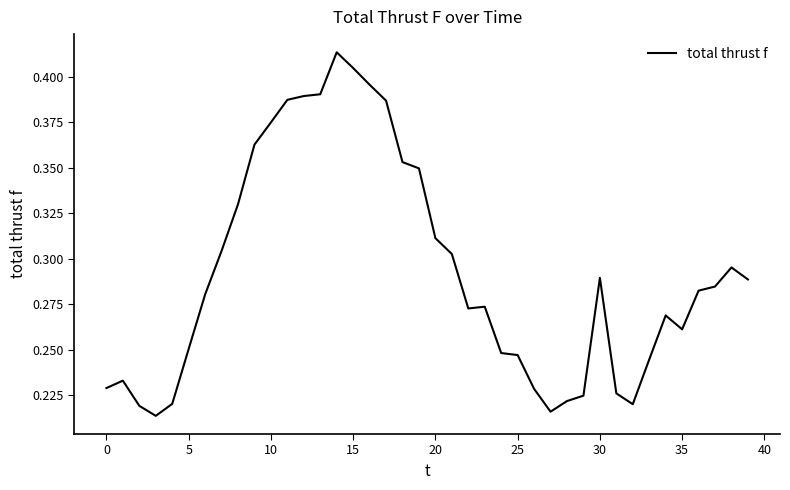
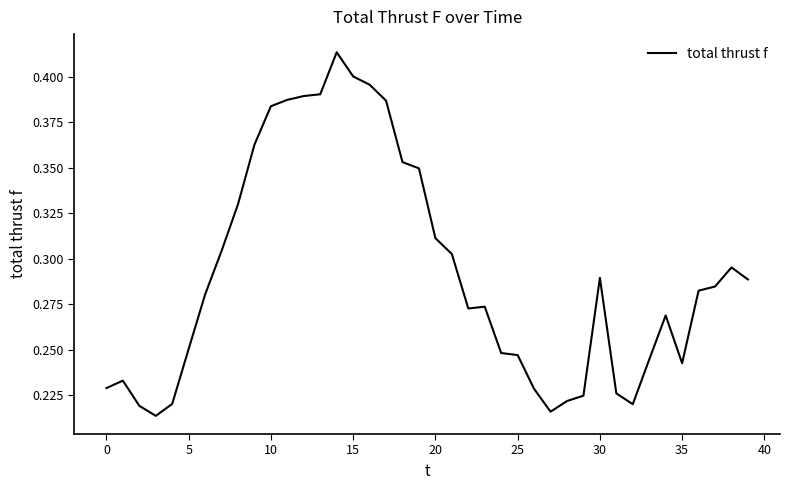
  {
    "0": 0.229,
    "5": 0.251,
-   "10": 0.375,
-   "15": 0.405,
+   "10": 0.384,
+   "15": 0.400,
    "20": 0.311,
    "25": 0.247,
    "30": 0.290,
-   "35": 0.261
+   "35": 0.243
  }
